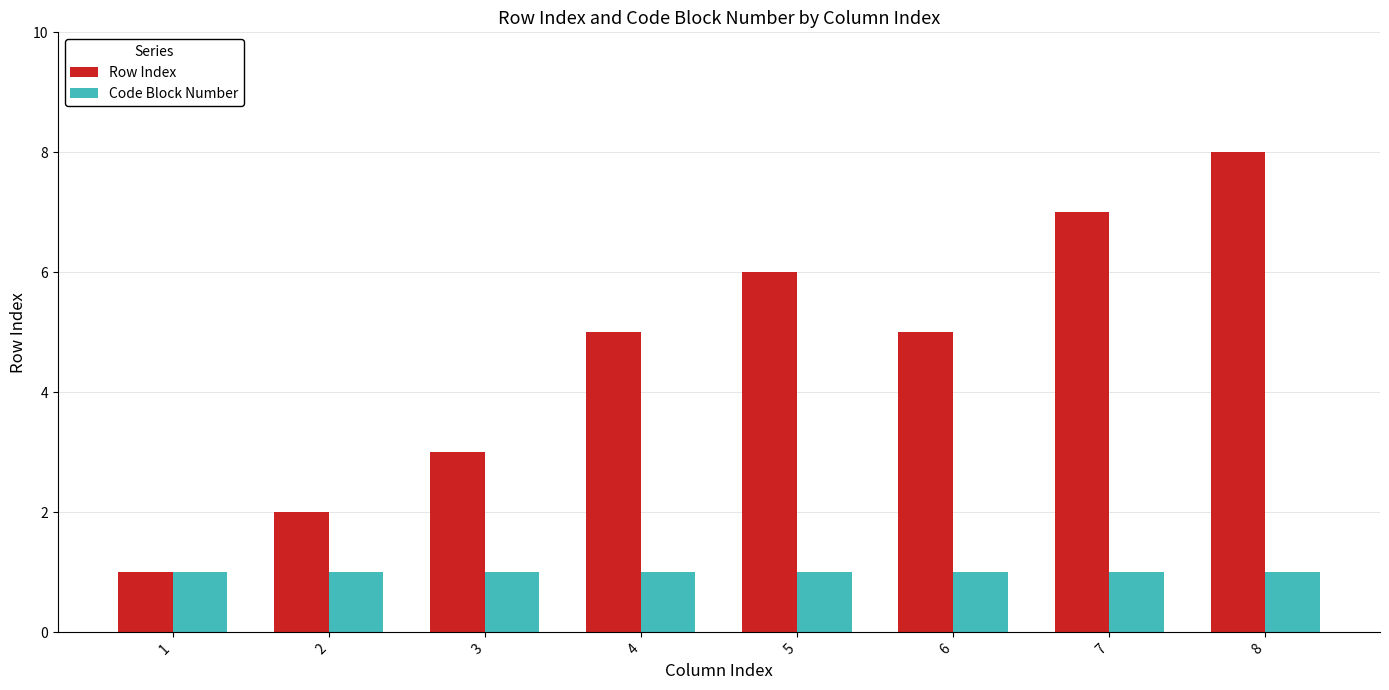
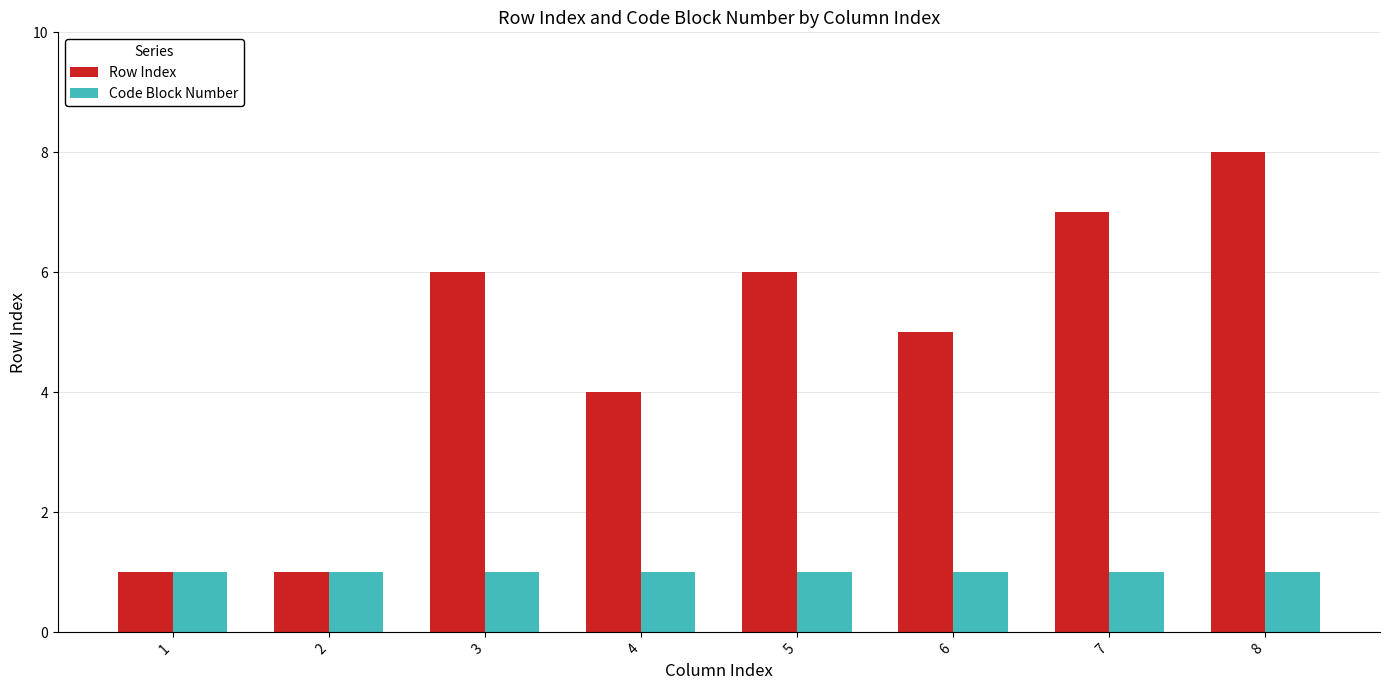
  {
    "Row Index": {
      "1": 1,
-     "2": 2,
-     "3": 3,
-     "4": 5,
+     "2": 1,
+     "3": 6,
+     "4": 4,
      "5": 6,
      "6": 5,
      "7": 7,
      "8": 8
    },
    "Code Block Number": {
      "1": 1,
      "2": 1,
      "3": 1,
      "4": 1,
      "5": 1,
      "6": 1,
      "7": 1,
      "8": 1
    }
  }
